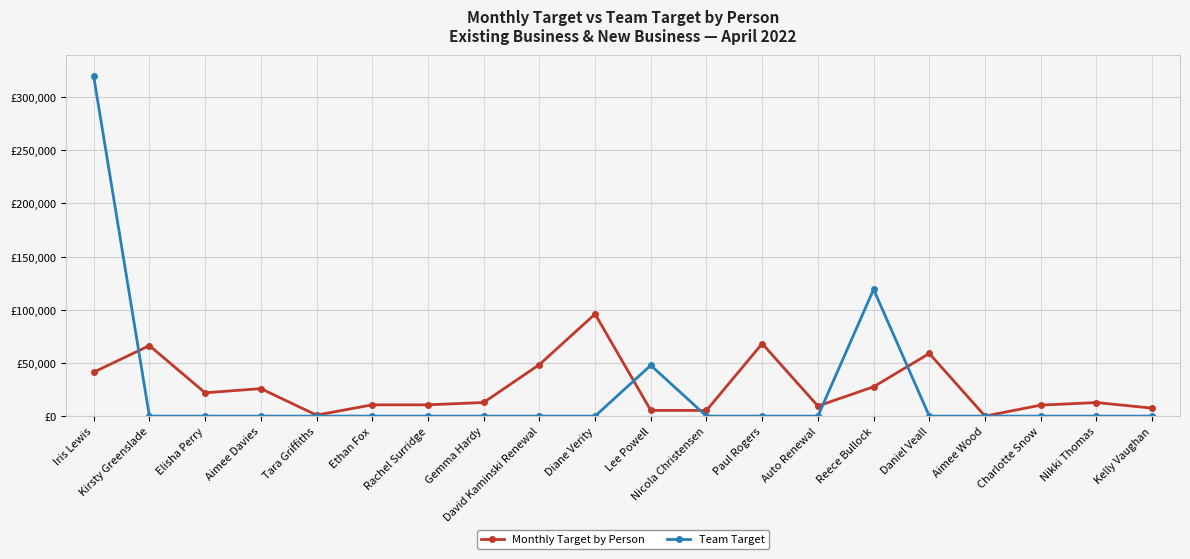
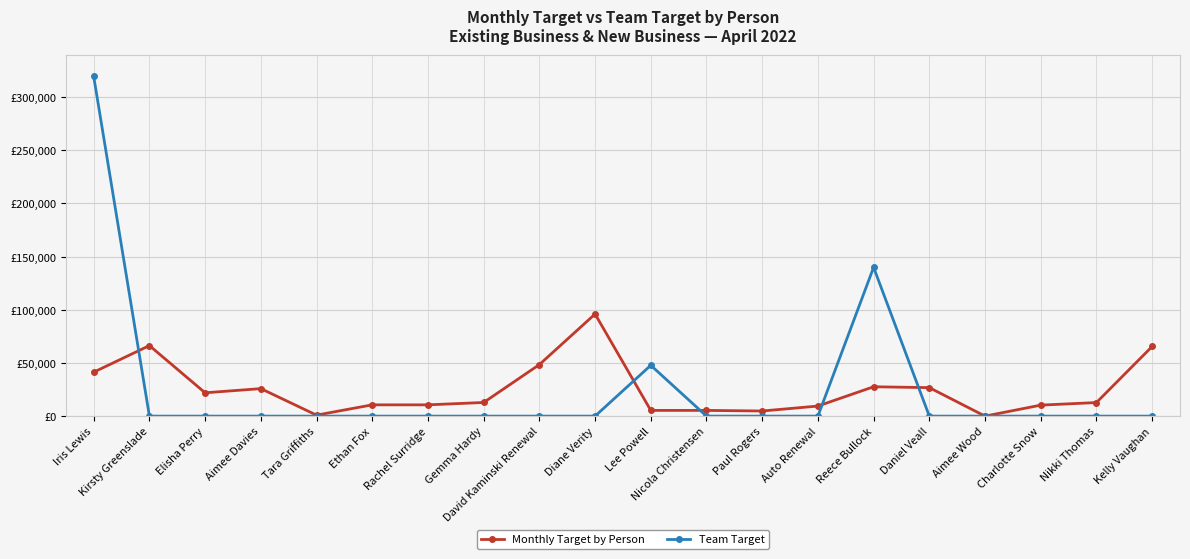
  {
    "Monthly Target by Person": {
      "Iris Lewis": "£41,000",
      "Kirsty Greenslade": "£66,000",
      "Elisha Perry": "£22,000",
      "Aimee Davies": "£26,000",
      "Ethan Fox": "£11,000",
      "Rachel Surridge": "£11,000",
      "Gemma Hardy": "£13,000",
      "David Kaminski Renewal": "£48,000",
      "Diane Verity": "£96,000",
      "Lee Powell": "£5,000",
      "Nicola Christensen": "£5,000",
-     "Paul Rogers": "£68,000",
+     "Paul Rogers": "£5,000",
      "Auto Renewal": "£9,000",
      "Reece Bullock": "£28,000",
-     "Daniel Veall": "£59,000",
+     "Daniel Veall": "£27,000",
      "Charlotte Snow": "£10,000",
      "Nikki Thomas": "£13,000",
-     "Kelly Vaughan": "£8,000"
+     "Kelly Vaughan": "£66,000"
    },
    "Team Target": {
      "Iris Lewis": "£320,000",
      "Kirsty Greenslade": "£0",
      "Elisha Perry": "£0",
      "Aimee Davies": "£0",
      "Ethan Fox": "£0",
      "Rachel Surridge": "£0",
      "Gemma Hardy": "£0",
      "David Kaminski Renewal": "£0",
      "Diane Verity": "£0",
      "Lee Powell": "£48,000",
      "Nicola Christensen": "£0",
      "Paul Rogers": "£0",
      "Auto Renewal": "£0",
-     "Reece Bullock": "£119,000",
+     "Reece Bullock": "£140,000",
      "Daniel Veall": "£0",
      "Charlotte Snow": "£0",
      "Nikki Thomas": "£0",
      "Kelly Vaughan": "£0"
    }
  }
